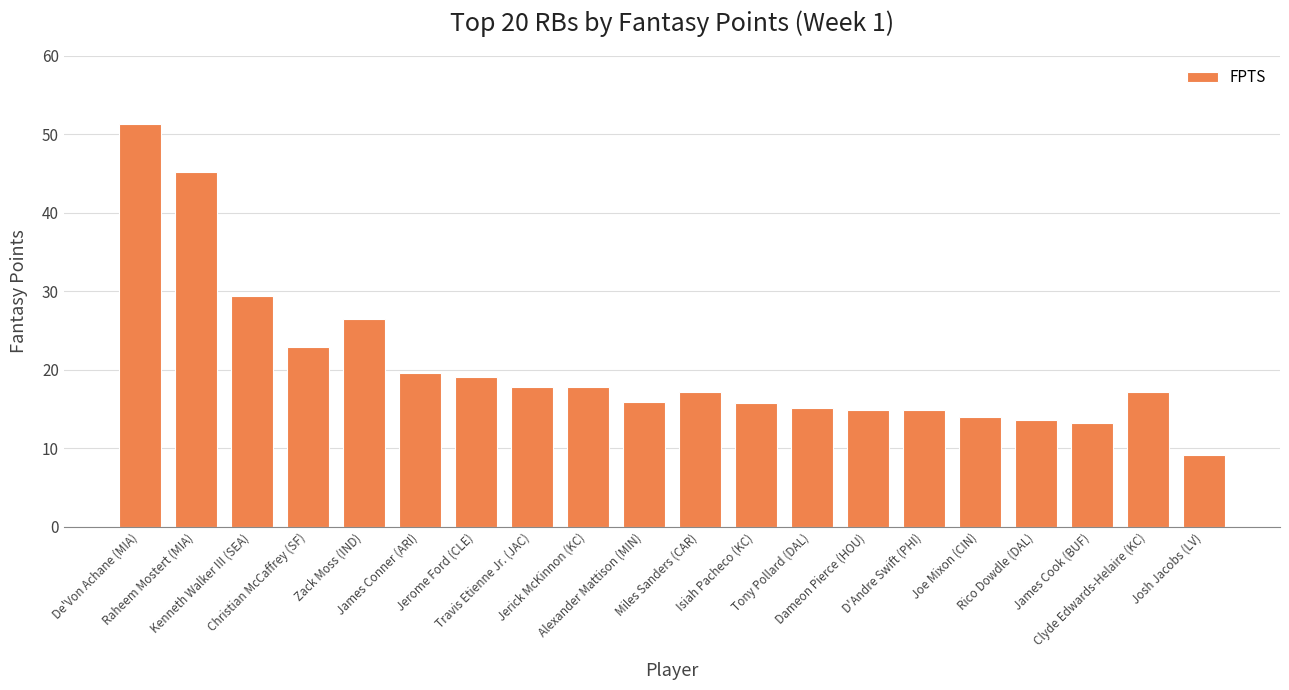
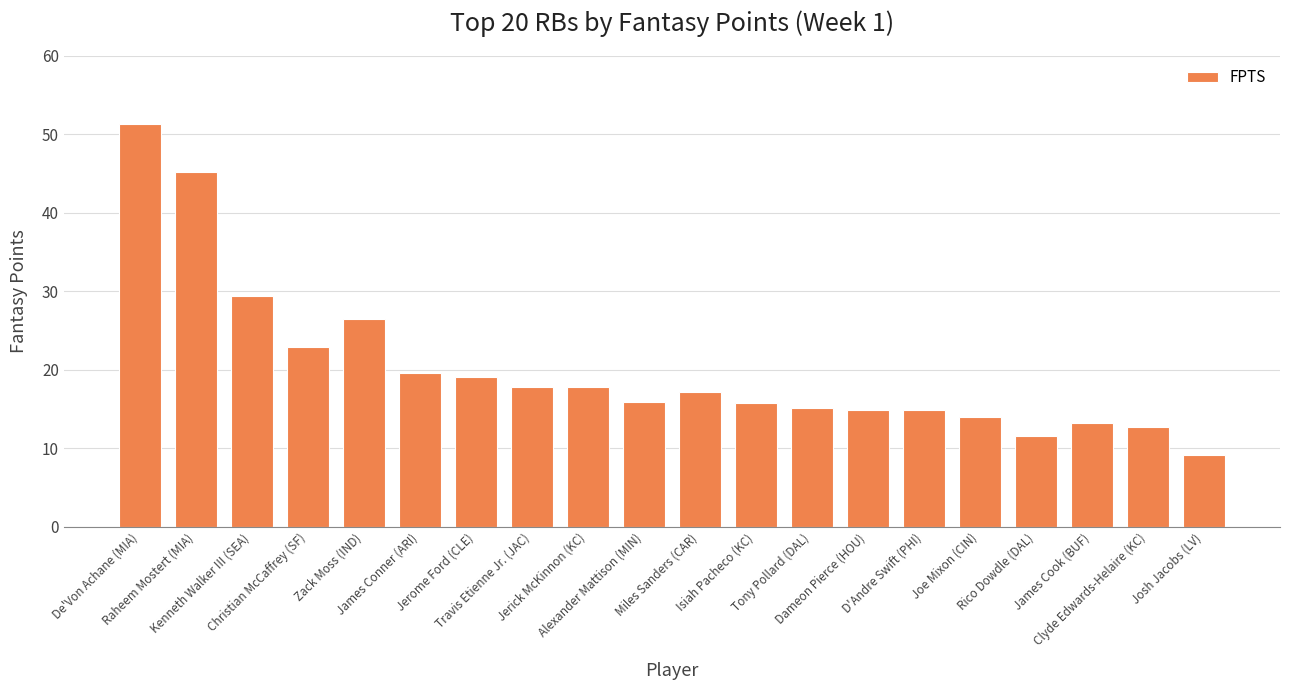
  {
    "De'Von Achane (MIA)": 51,
    "Raheem Mostert (MIA)": 45,
    "Kenneth Walker III (SEA)": 29,
    "Christian McCaffrey (SF)": 23,
    "Zack Moss (IND)": 26,
    "James Conner (ARI)": 20,
    "Jerome Ford (CLE)": 19,
    "Travis Etienne Jr. (JAC)": 18,
    "Jerick McKinnon (KC)": 18,
    "Alexander Mattison (MIN)": 16,
    "Miles Sanders (CAR)": 17,
    "Isiah Pacheco (KC)": 16,
    "Tony Pollard (DAL)": 15,
    "Dameon Pierce (HOU)": 15,
    "D'Andre Swift (PHI)": 15,
    "Joe Mixon (CIN)": 14,
-   "Rico Dowdle (DAL)": 14,
+   "Rico Dowdle (DAL)": 12,
    "James Cook (BUF)": 13,
-   "Clyde Edwards-Helaire (KC)": 17,
+   "Clyde Edwards-Helaire (KC)": 13,
    "Josh Jacobs (LV)": 9
  }
